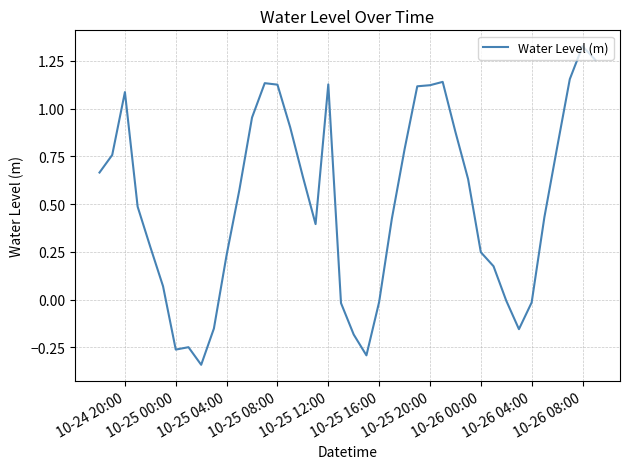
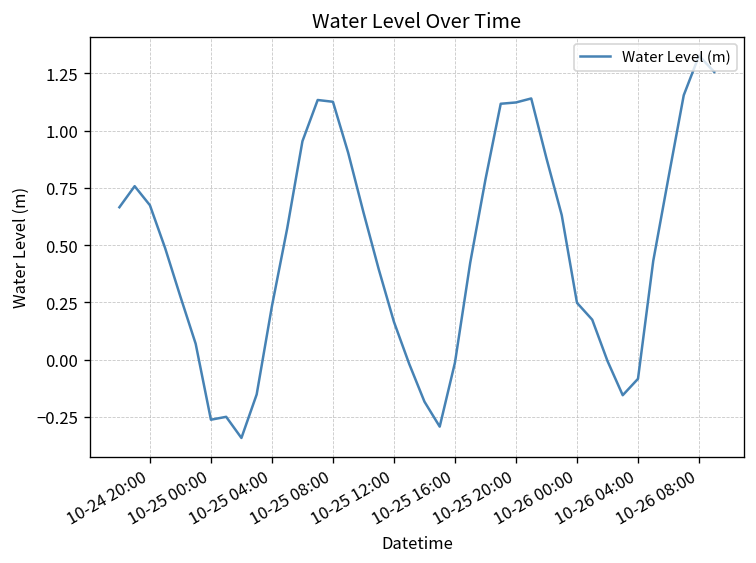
  {
-   "10-24 20:00": 1.09,
+   "10-24 20:00": 0.67,
    "10-25 00:00": -0.26,
    "10-25 04:00": 0.23,
    "10-25 08:00": 1.13,
-   "10-25 12:00": 1.13,
+   "10-25 12:00": 0.16,
    "10-25 16:00": -0.01,
    "10-25 20:00": 1.12,
    "10-26 00:00": 0.25,
-   "10-26 04:00": -0.02
+   "10-26 04:00": -0.08
  }
